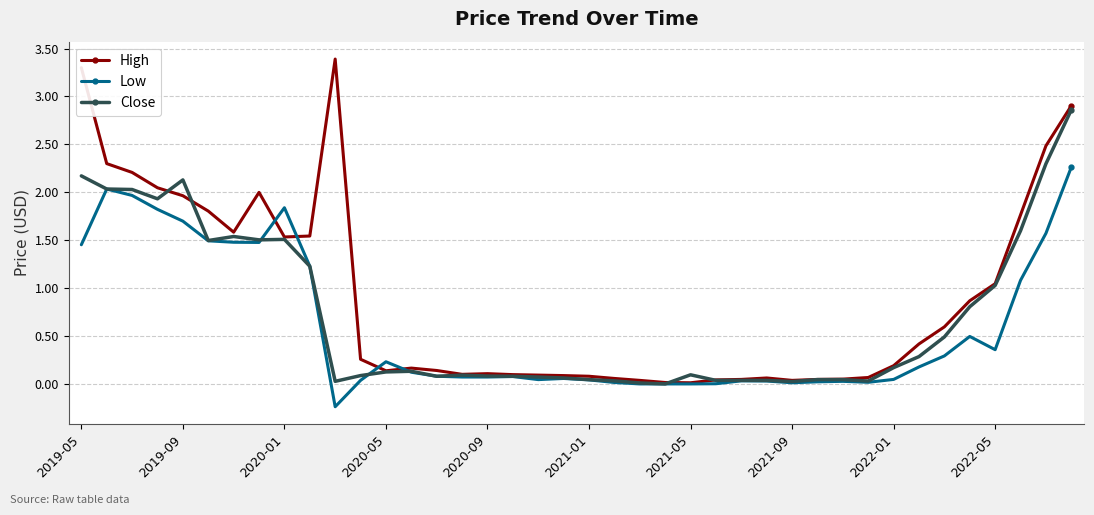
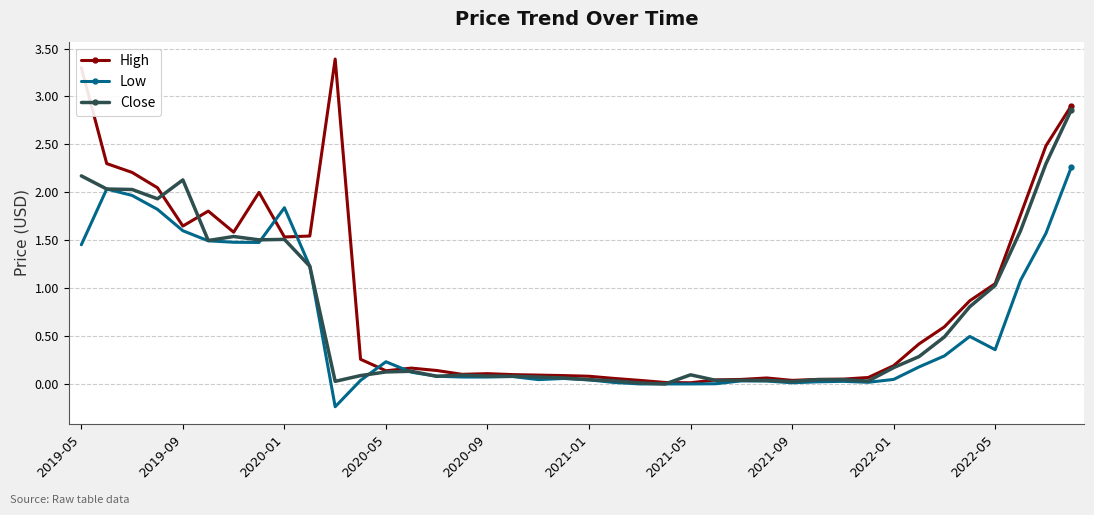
  {
    "High": {
-     "2019-09": 2.0,
+     "2019-09": 1.6,
      "2021-01": 0.1
    },
    "Low": {
      "2019-05": 1.5,
-     "2019-09": 1.7,
+     "2019-09": 1.6,
      "2020-01": 1.8,
      "2020-05": 0.2,
      "2022-01": 0.1,
      "2022-05": 0.4
    },
    "Close": {
      "2019-05": 2.2,
      "2019-09": 2.1,
      "2021-05": 0.1
    }
  }
